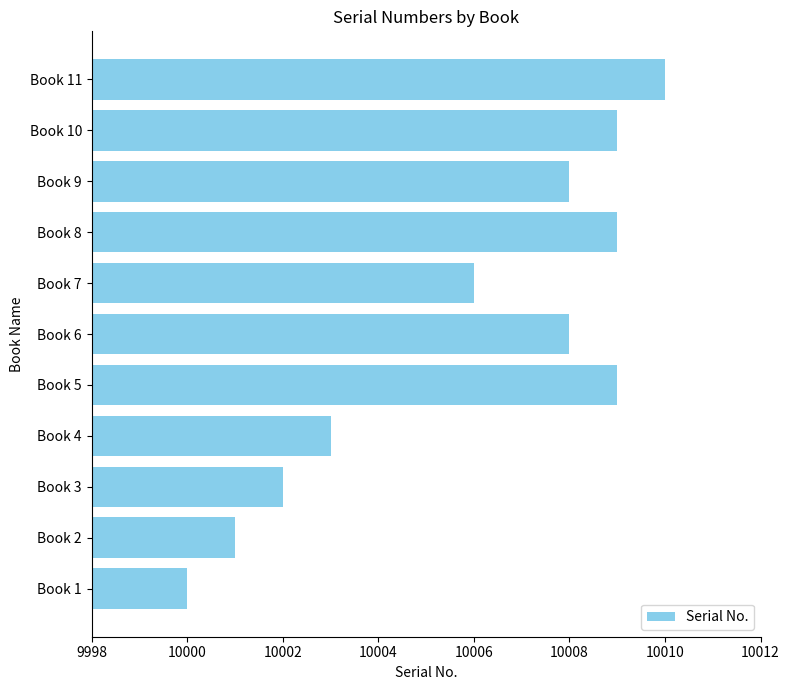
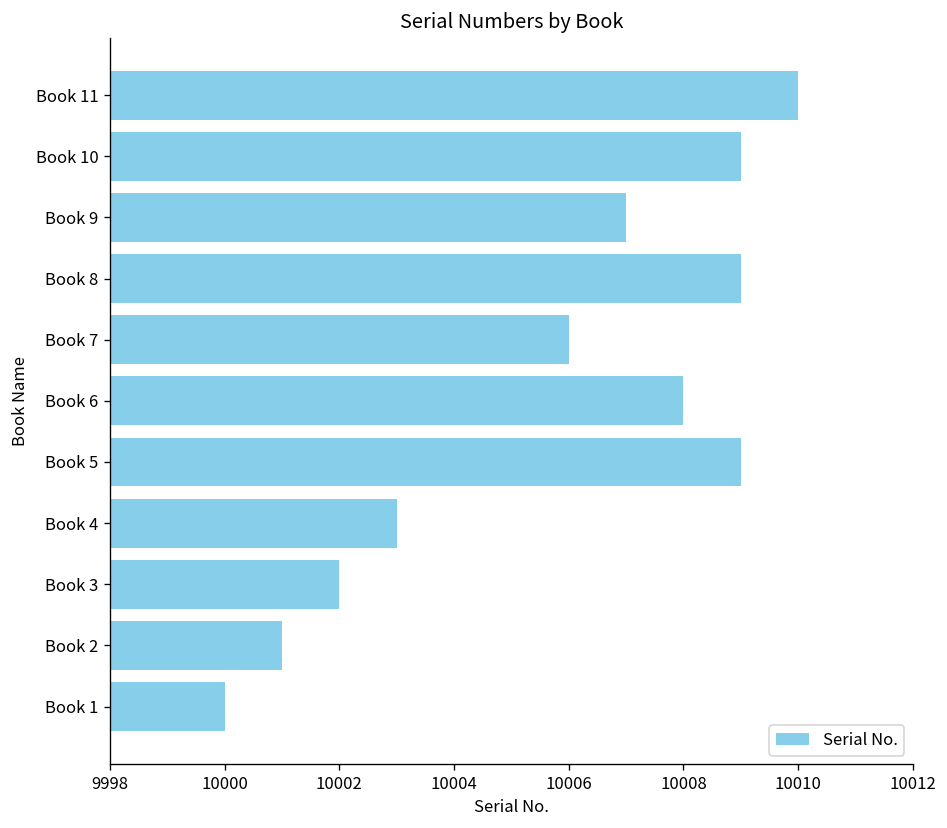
  {
    "Book 11": 10010,
    "Book 10": 10009,
-   "Book 9": 10008,
+   "Book 9": 10007,
    "Book 8": 10009,
    "Book 7": 10006,
    "Book 6": 10008,
    "Book 5": 10009,
    "Book 4": 10003,
    "Book 3": 10002,
    "Book 2": 10001,
    "Book 1": 10000
  }
